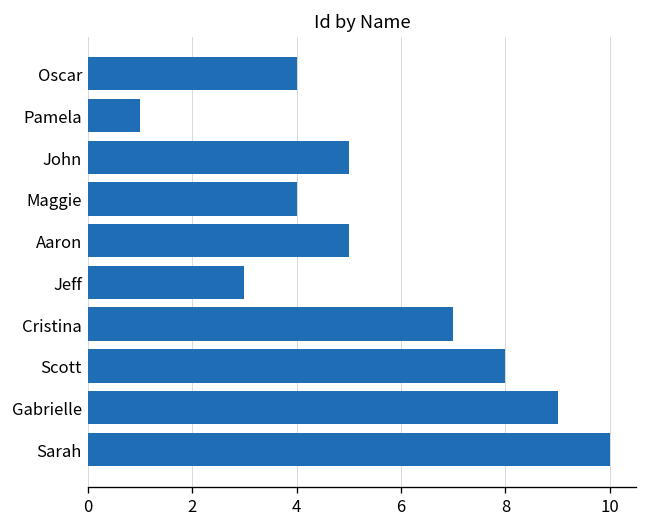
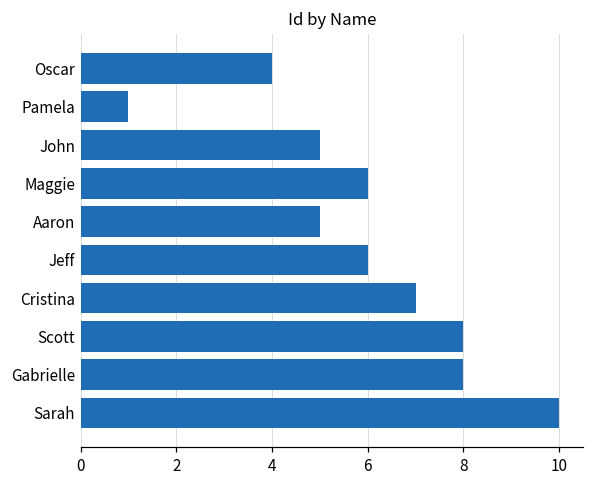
  {
    "Oscar": 4,
    "Pamela": 1,
    "John": 5,
-   "Maggie": 4,
+   "Maggie": 6,
    "Aaron": 5,
-   "Jeff": 3,
+   "Jeff": 6,
    "Cristina": 7,
    "Scott": 8,
-   "Gabrielle": 9,
+   "Gabrielle": 8,
    "Sarah": 10
  }
